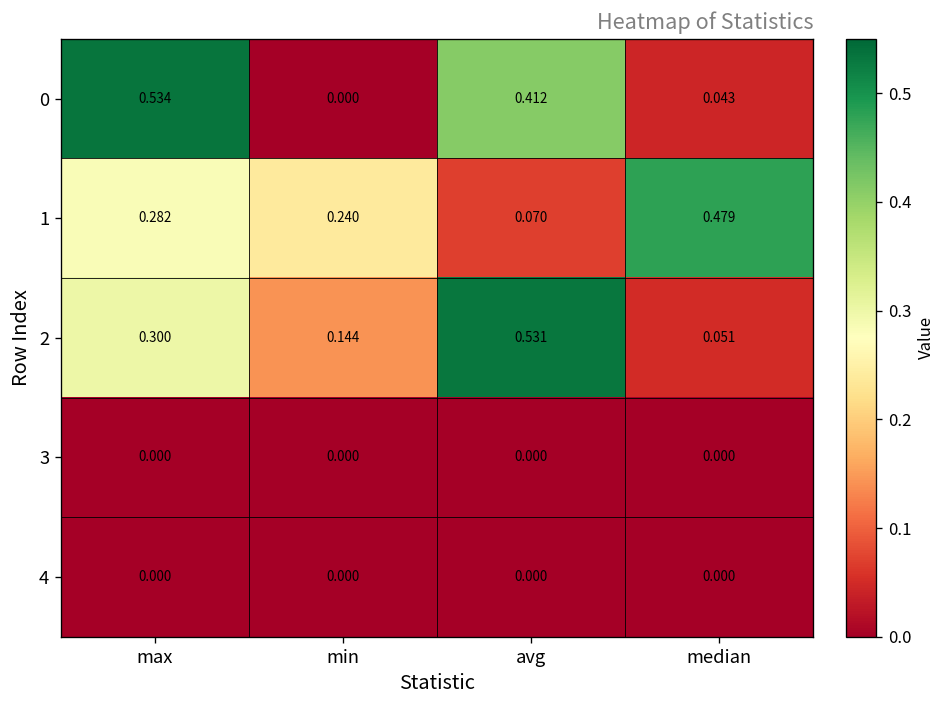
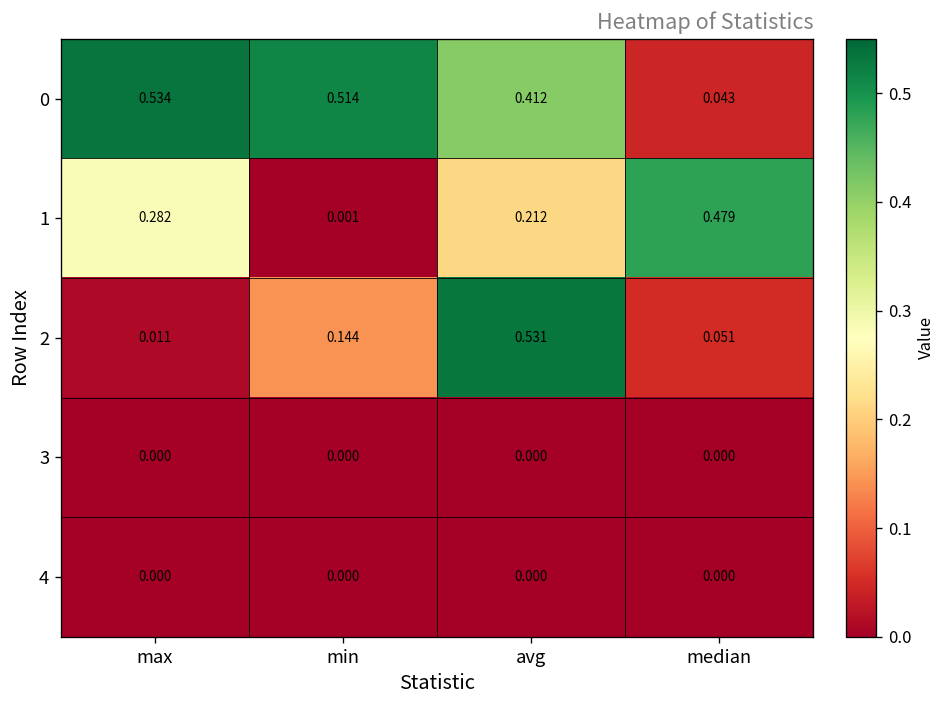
  {
    "0": {
      "max": 0.534,
-     "min": 0.000,
+     "min": 0.514,
      "avg": 0.412,
      "median": 0.043
    },
    "1": {
      "max": 0.282,
-     "min": 0.240,
-     "avg": 0.070,
+     "min": 0.001,
+     "avg": 0.212,
      "median": 0.479
    },
    "2": {
-     "max": 0.300,
+     "max": 0.011,
      "min": 0.144,
      "avg": 0.531,
      "median": 0.051
    },
    "3": {
      "max": 0.000,
      "min": 0.000,
      "avg": 0.000,
      "median": 0.000
    },
    "4": {
      "max": 0.000,
      "min": 0.000,
      "avg": 0.000,
      "median": 0.000
    }
  }
